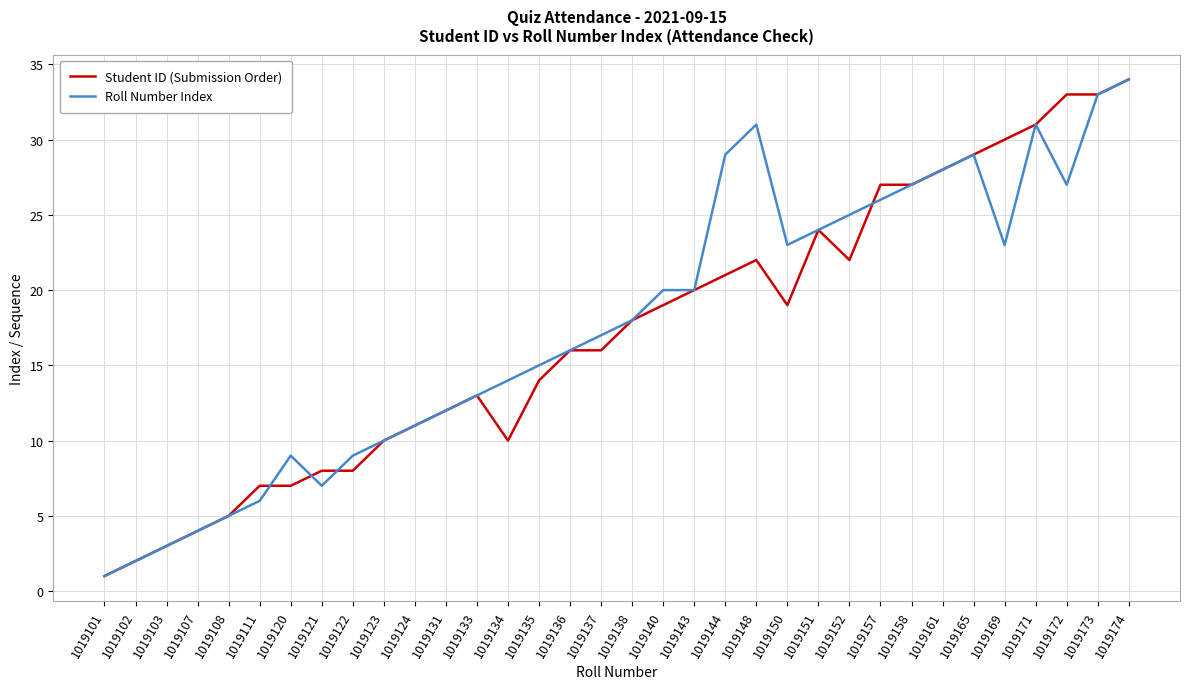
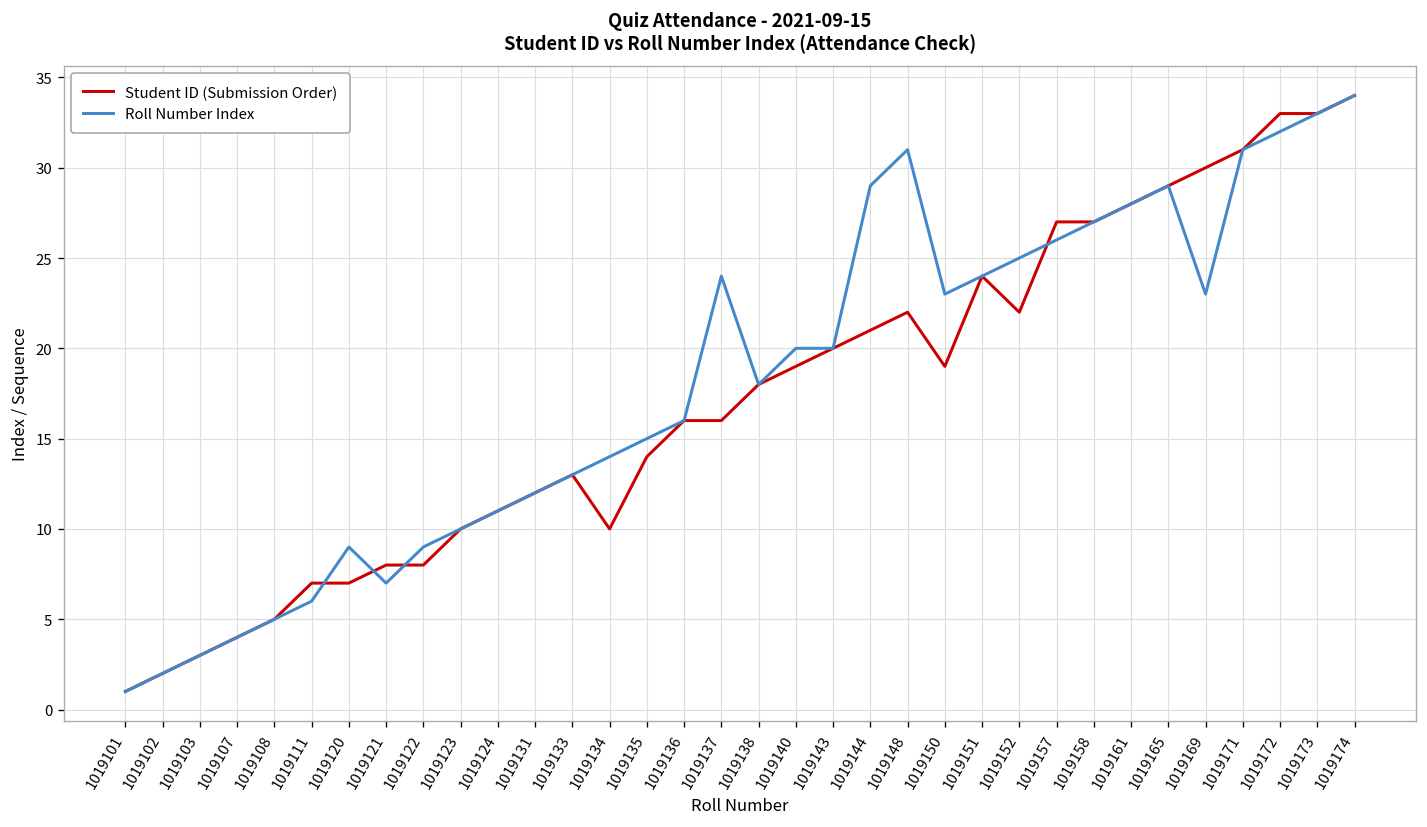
  {
    "Student ID (Submission Order)": {
      "1019111": 7,
      "1019120": 7,
      "1019121": 8,
      "1019122": 8,
      "1019134": 10,
      "1019135": 14,
      "1019137": 16,
      "1019140": 19,
      "1019144": 21,
      "1019148": 22,
      "1019150": 19,
      "1019152": 22,
      "1019157": 27,
      "1019169": 30,
      "1019172": 33
    },
    "Roll Number Index": {
      "1019111": 6,
      "1019120": 9,
      "1019121": 7,
      "1019122": 9,
      "1019134": 14,
      "1019135": 15,
-     "1019137": 17,
+     "1019137": 24,
      "1019140": 20,
      "1019144": 29,
      "1019148": 31,
      "1019150": 23,
      "1019152": 25,
      "1019157": 26,
      "1019169": 23,
-     "1019172": 27
+     "1019172": 32
    }
  }
